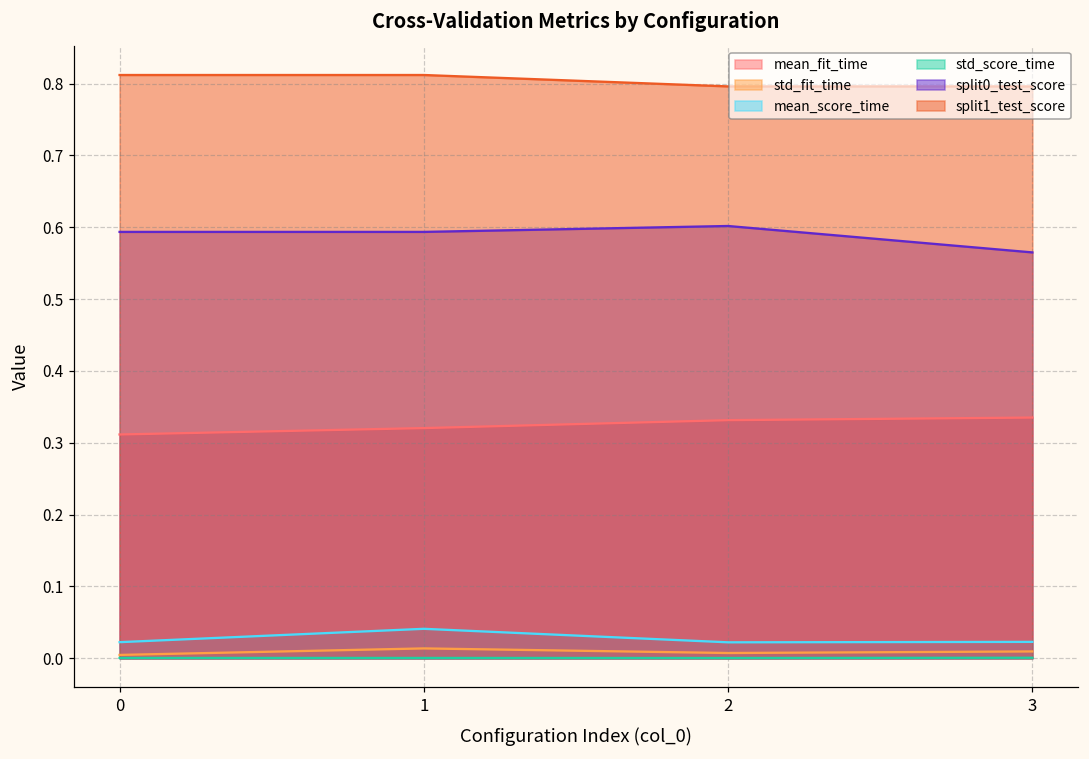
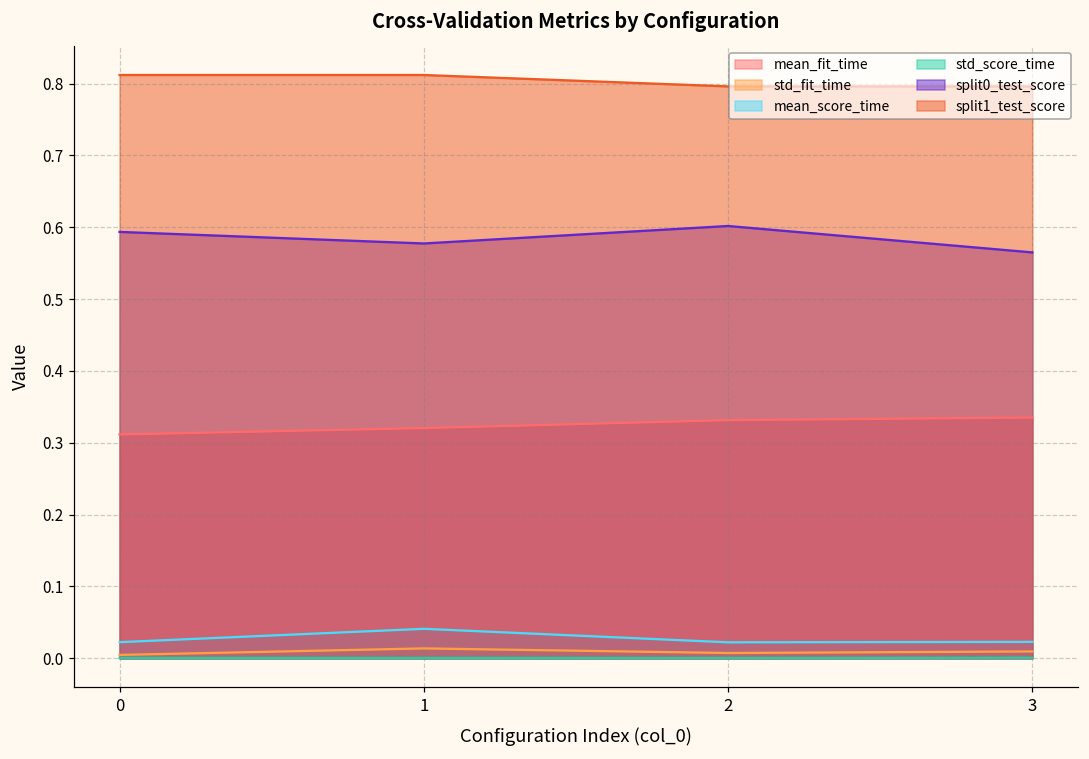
  {
    "mean_score_time": {
      "0": 0.02,
      "1": 0.04,
      "2": 0.02,
      "3": 0.02
    },
    "std_score_time": {
      "0": 0.00,
      "1": 0.00,
      "2": 0.00,
      "3": 0.00
    },
    "split0_test_score": {
      "0": 0.59,
-     "1": 0.59,
+     "1": 0.58,
      "2": 0.60,
      "3": 0.57
    }
  }
